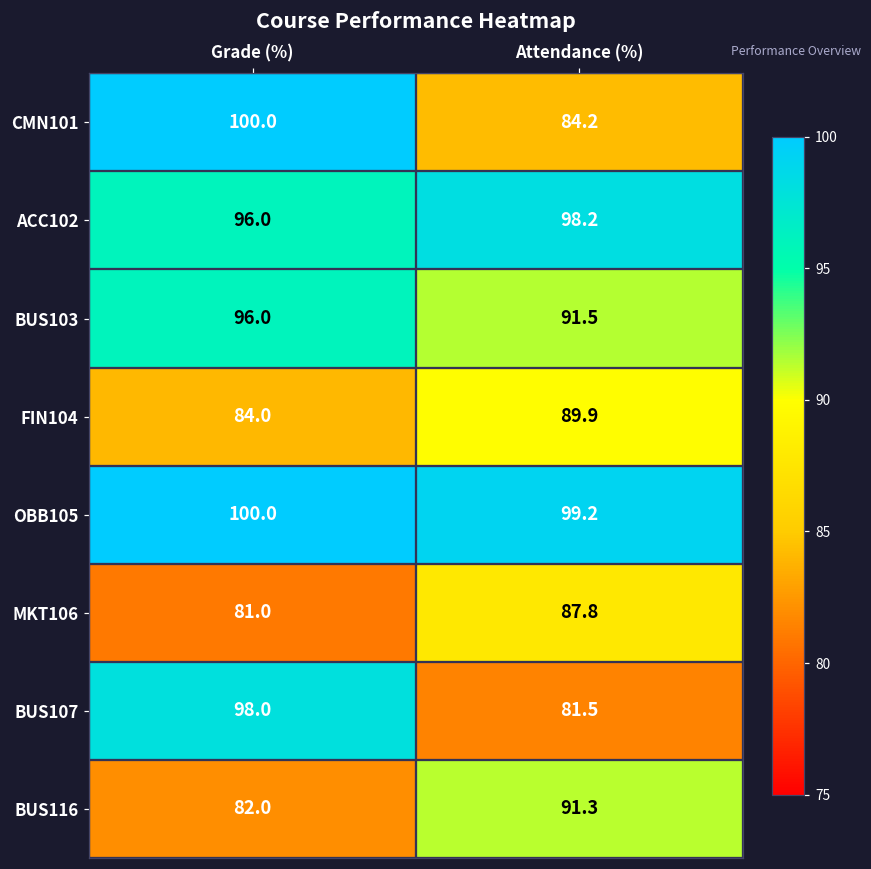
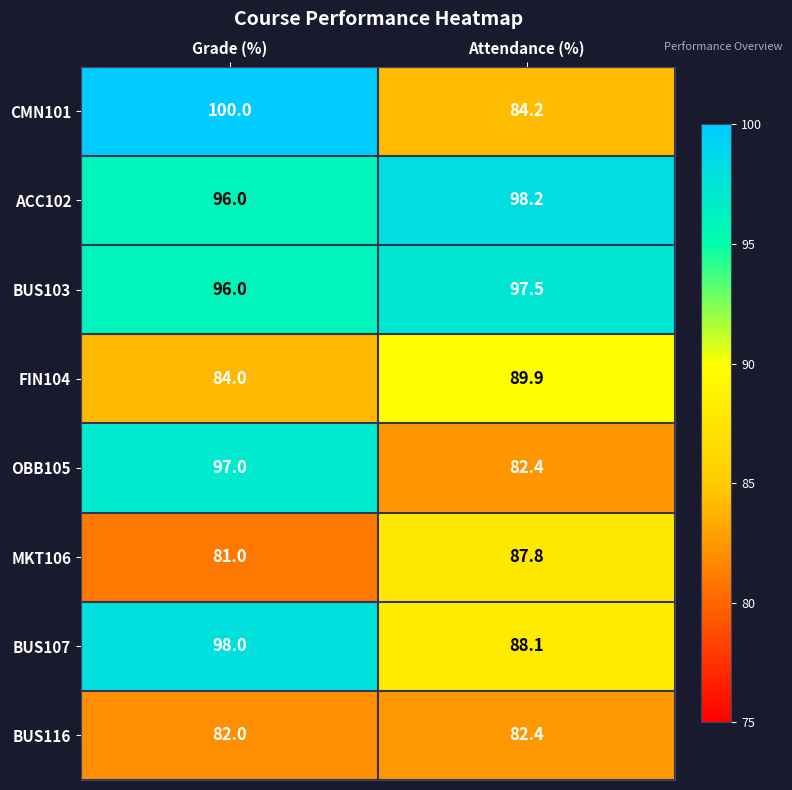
  {
    "CMN101": {
      "Grade (%)": 100.0,
      "Attendance (%)": 84.2
    },
    "ACC102": {
      "Grade (%)": 96.0,
      "Attendance (%)": 98.2
    },
    "BUS103": {
      "Grade (%)": 96.0,
-     "Attendance (%)": 91.5
+     "Attendance (%)": 97.5
    },
    "FIN104": {
      "Grade (%)": 84.0,
      "Attendance (%)": 89.9
    },
    "OBB105": {
-     "Grade (%)": 100.0,
-     "Attendance (%)": 99.2
+     "Grade (%)": 97.0,
+     "Attendance (%)": 82.4
    },
    "MKT106": {
      "Grade (%)": 81.0,
      "Attendance (%)": 87.8
    },
    "BUS107": {
      "Grade (%)": 98.0,
-     "Attendance (%)": 81.5
+     "Attendance (%)": 88.1
    },
    "BUS116": {
      "Grade (%)": 82.0,
-     "Attendance (%)": 91.3
+     "Attendance (%)": 82.4
    }
  }
